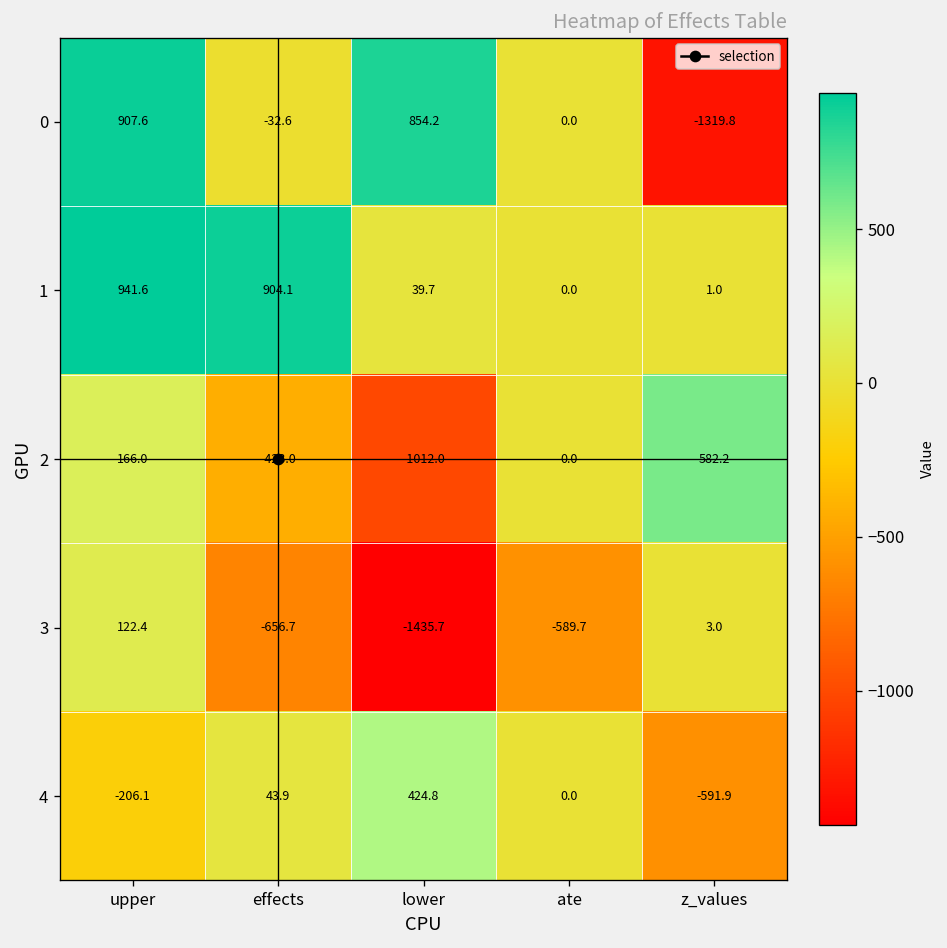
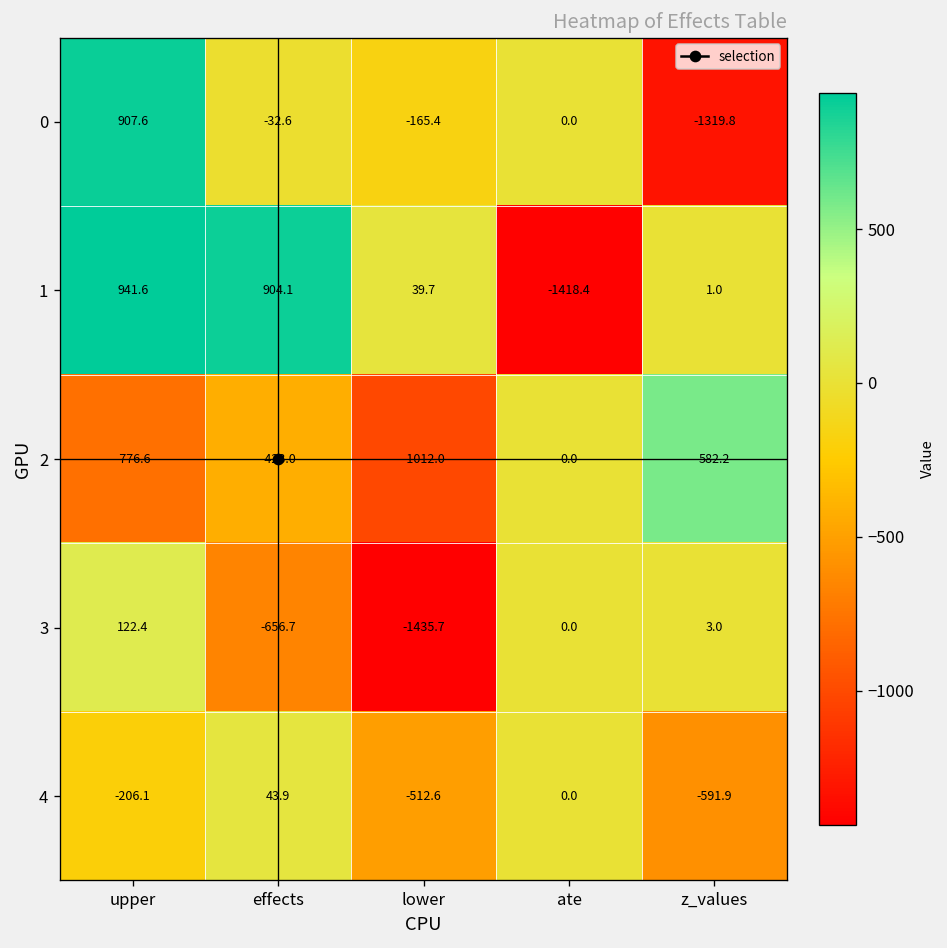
  {
    "0": {
      "upper": 907.6,
      "effects": -32.6,
-     "lower": 854.2,
+     "lower": -165.4,
      "ate": 0.0,
      "z_values": -1319.8
    },
    "1": {
      "upper": 941.6,
      "effects": 904.1,
      "lower": 39.7,
-     "ate": 0.0,
+     "ate": -1418.4,
      "z_values": 1.0
    },
    "2": {
-     "upper": 166.0,
+     "upper": -776.6,
      "lower": -1012.0,
      "ate": 0.0,
      "z_values": 582.2
    },
    "3": {
      "upper": 122.4,
      "effects": -656.7,
      "lower": -1435.7,
-     "ate": -589.7,
+     "ate": 0.0,
      "z_values": 3.0
    },
    "4": {
      "upper": -206.1,
      "effects": 43.9,
-     "lower": 424.8,
+     "lower": -512.6,
      "ate": 0.0,
      "z_values": -591.9
    }
  }
